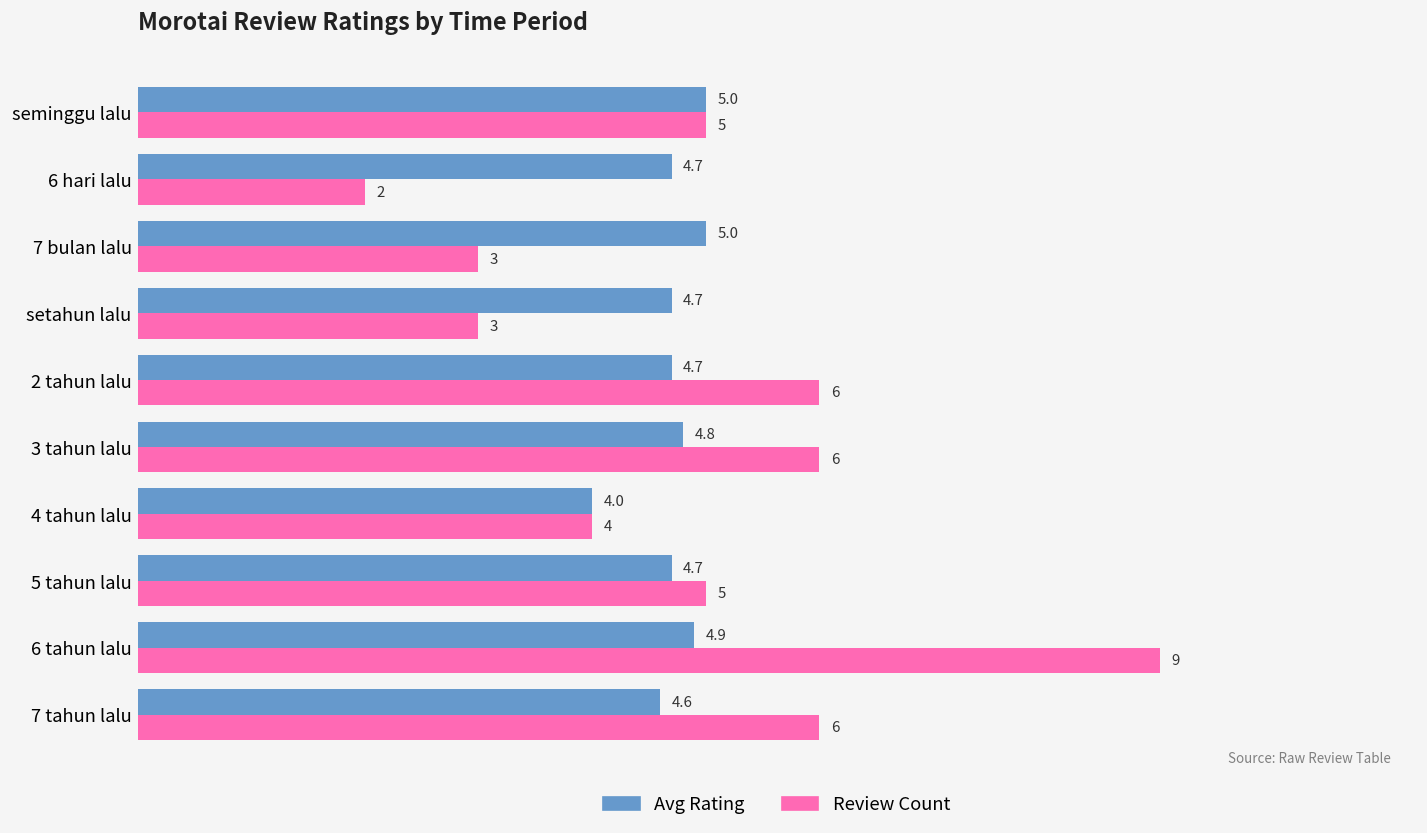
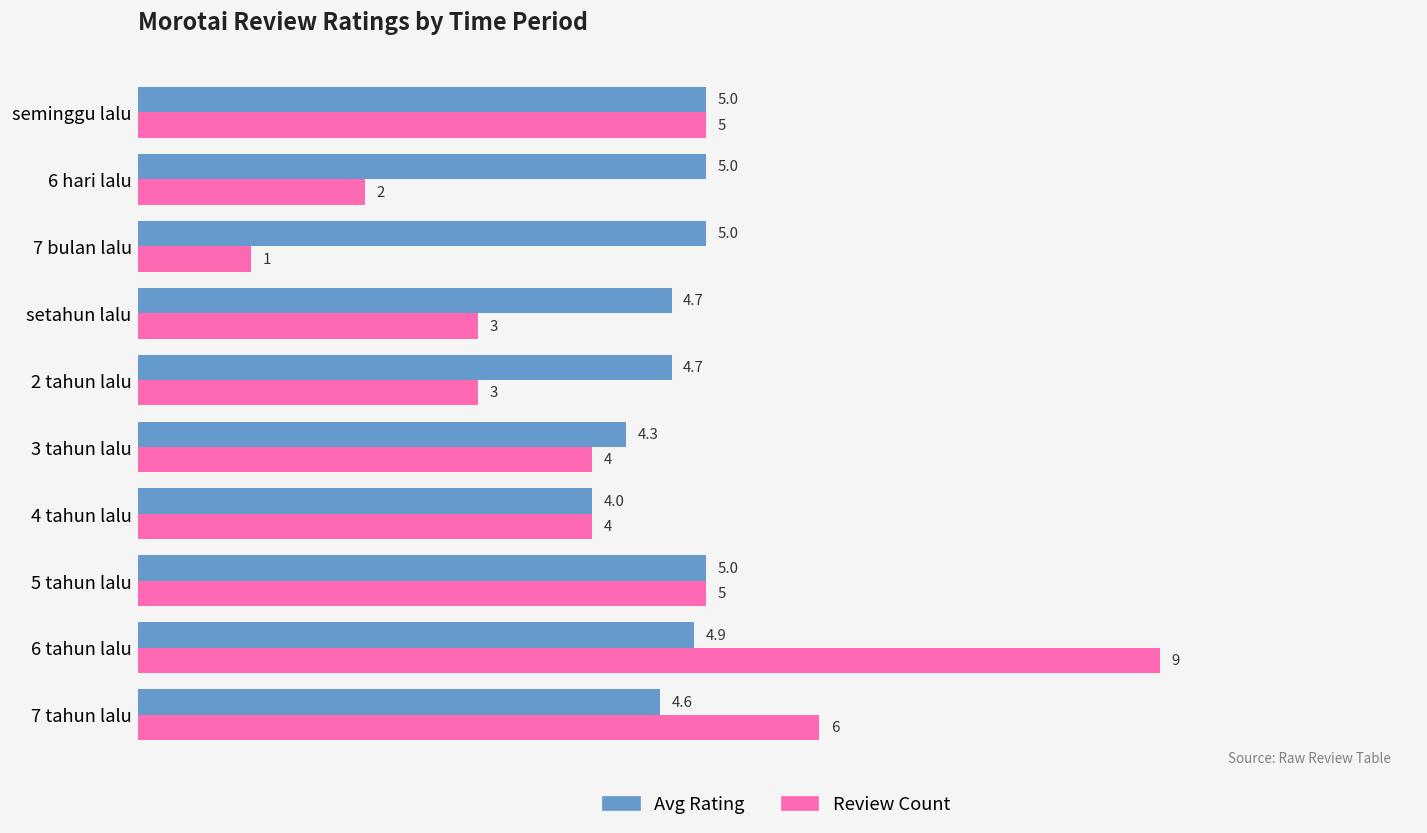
  {
    "Avg Rating": {
      "seminggu lalu": 5.0,
-     "6 hari lalu": 4.7,
+     "6 hari lalu": 5.0,
      "7 bulan lalu": 5.0,
      "setahun lalu": 4.7,
      "2 tahun lalu": 4.7,
-     "3 tahun lalu": 4.8,
+     "3 tahun lalu": 4.3,
      "4 tahun lalu": 4.0,
-     "5 tahun lalu": 4.7,
+     "5 tahun lalu": 5.0,
      "6 tahun lalu": 4.9,
      "7 tahun lalu": 4.6
    },
    "Review Count": {
      "seminggu lalu": 5,
      "6 hari lalu": 2,
-     "7 bulan lalu": 3,
+     "7 bulan lalu": 1,
      "setahun lalu": 3,
-     "2 tahun lalu": 6,
-     "3 tahun lalu": 6,
+     "2 tahun lalu": 3,
+     "3 tahun lalu": 4,
      "4 tahun lalu": 4,
      "5 tahun lalu": 5,
      "6 tahun lalu": 9,
      "7 tahun lalu": 6
    }
  }
